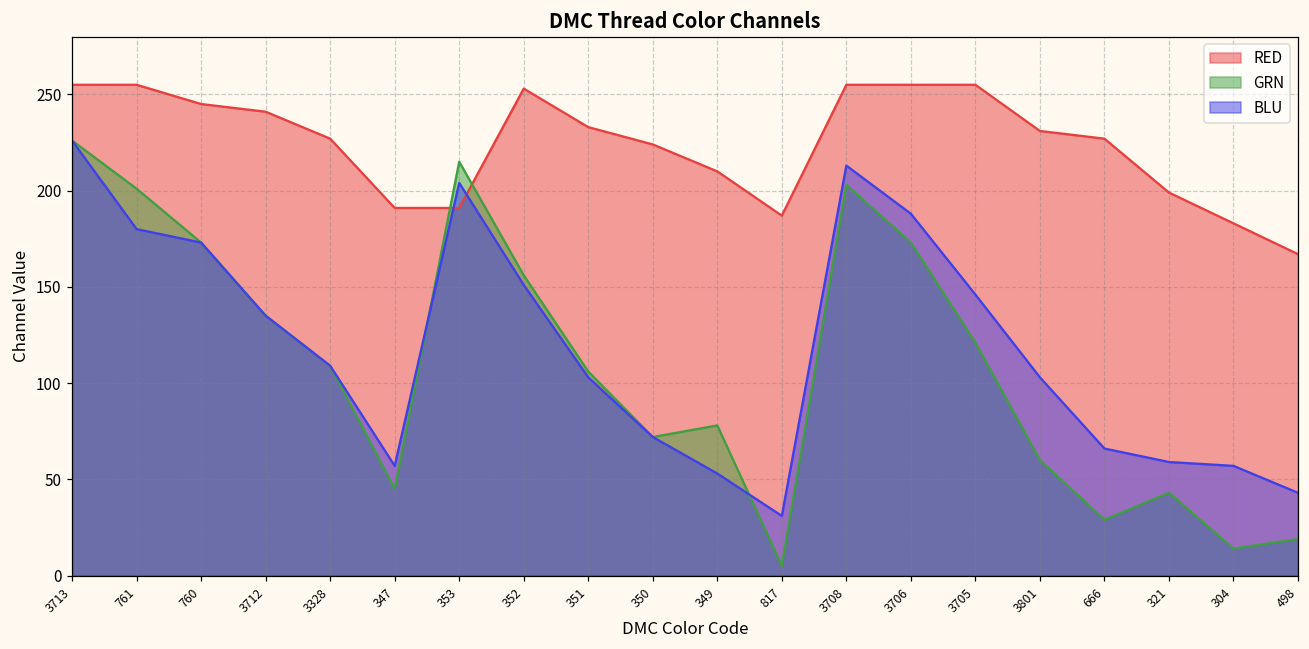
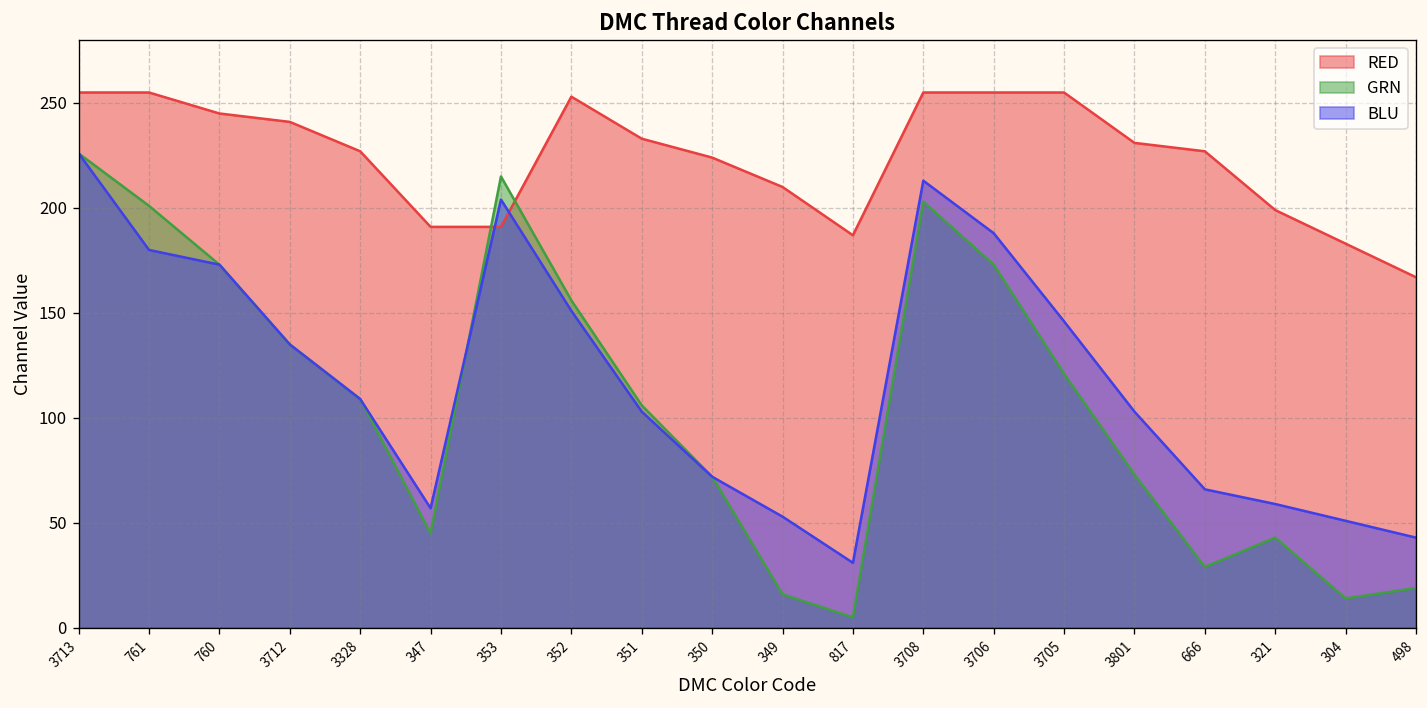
  {
    "RED": {
      "3713": 255,
      "761": 255,
      "760": 245,
      "3712": 241,
      "3328": 227,
      "347": 191,
      "353": 191,
      "352": 253,
      "351": 233,
      "350": 224,
      "349": 210,
      "817": 187,
      "3708": 255,
      "3706": 255,
      "3705": 255,
      "3801": 231,
      "666": 227,
      "321": 199,
      "304": 183,
      "498": 167
    },
    "GRN": {
      "761": 201,
      "347": 45,
      "353": 215,
      "352": 156,
      "351": 106,
-     "349": 78,
+     "349": 16,
      "817": 5,
      "3708": 203,
      "3706": 173,
      "3705": 121,
-     "3801": 60,
+     "3801": 73,
      "666": 29,
      "321": 43,
      "304": 14,
      "498": 19
    },
    "BLU": {
      "761": 180,
      "347": 57,
      "353": 204,
      "352": 151,
      "351": 103,
      "349": 53,
      "817": 31,
      "3708": 213,
      "3706": 188,
      "3705": 146,
      "3801": 103,
      "666": 66,
      "321": 59,
-     "304": 57,
+     "304": 51,
      "498": 43
    }
  }
